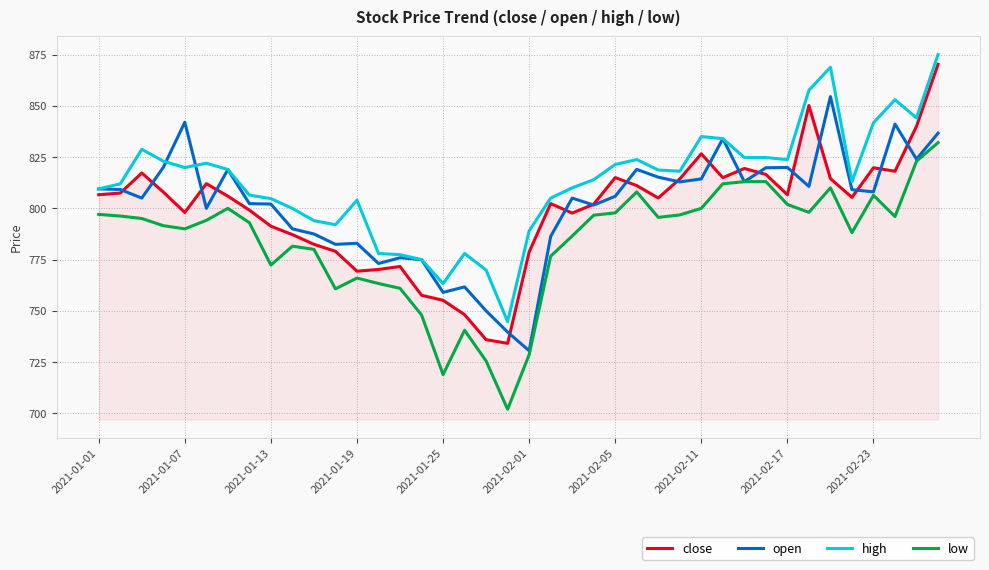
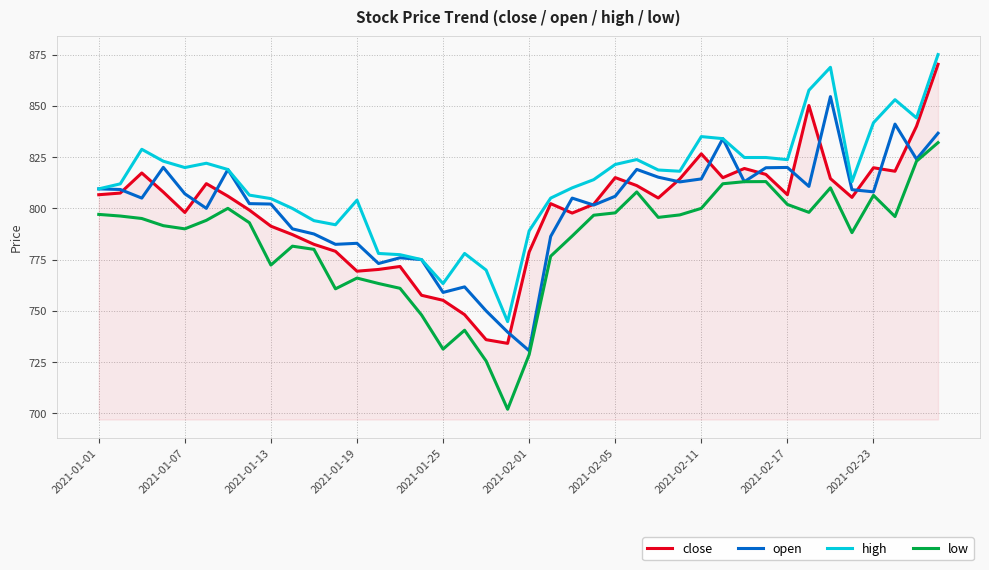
  {
    "close": {
      "2021-01-01": 807,
      "2021-01-07": 798,
      "2021-01-13": 791,
      "2021-01-19": 769,
      "2021-01-25": 755,
      "2021-02-01": 779,
      "2021-02-05": 815,
      "2021-02-11": 827,
      "2021-02-17": 807,
      "2021-02-23": 820
    },
    "open": {
-     "2021-01-07": 842,
+     "2021-01-07": 807,
      "2021-01-13": 802,
      "2021-01-19": 783,
      "2021-01-25": 759,
      "2021-02-01": 731,
      "2021-02-05": 806,
      "2021-02-11": 814,
      "2021-02-17": 820,
      "2021-02-23": 808
    },
    "high": {
      "2021-01-07": 820,
      "2021-01-13": 805,
      "2021-01-19": 804,
      "2021-01-25": 763,
      "2021-02-01": 789,
      "2021-02-05": 821,
      "2021-02-11": 835,
      "2021-02-17": 824,
      "2021-02-23": 842
    },
    "low": {
      "2021-01-01": 797,
      "2021-01-07": 790,
      "2021-01-13": 772,
      "2021-01-19": 766,
-     "2021-01-25": 719,
+     "2021-01-25": 731,
      "2021-02-01": 729,
      "2021-02-05": 798,
      "2021-02-11": 800,
      "2021-02-17": 802,
      "2021-02-23": 806
    }
  }
